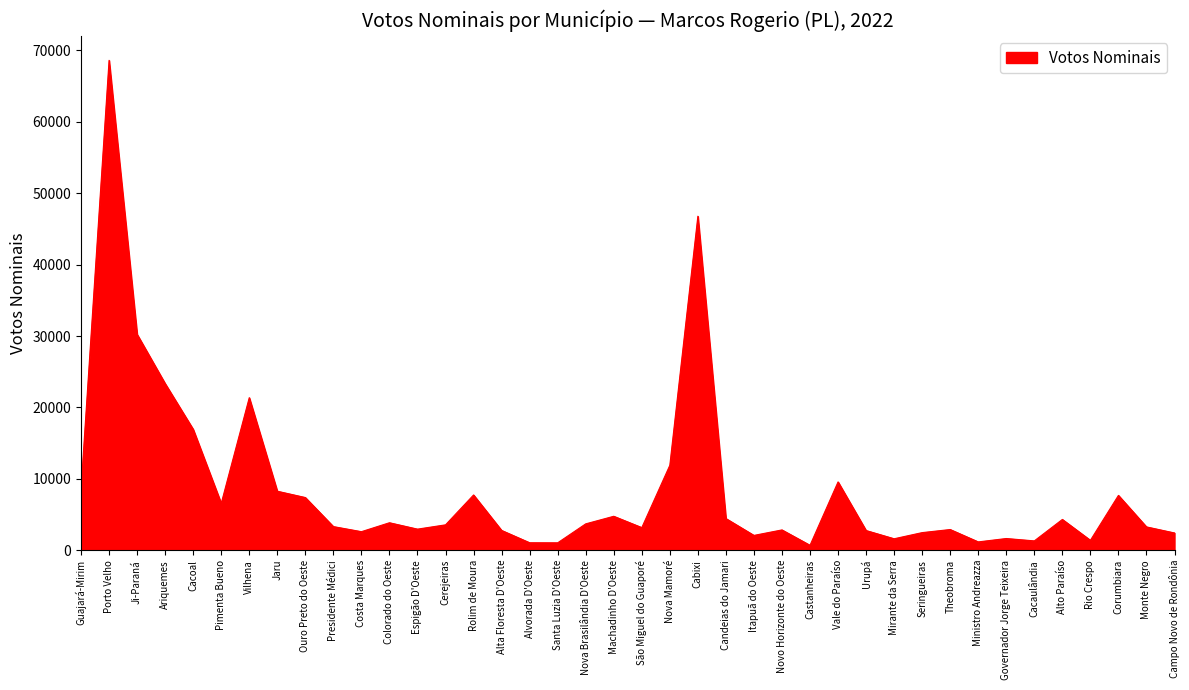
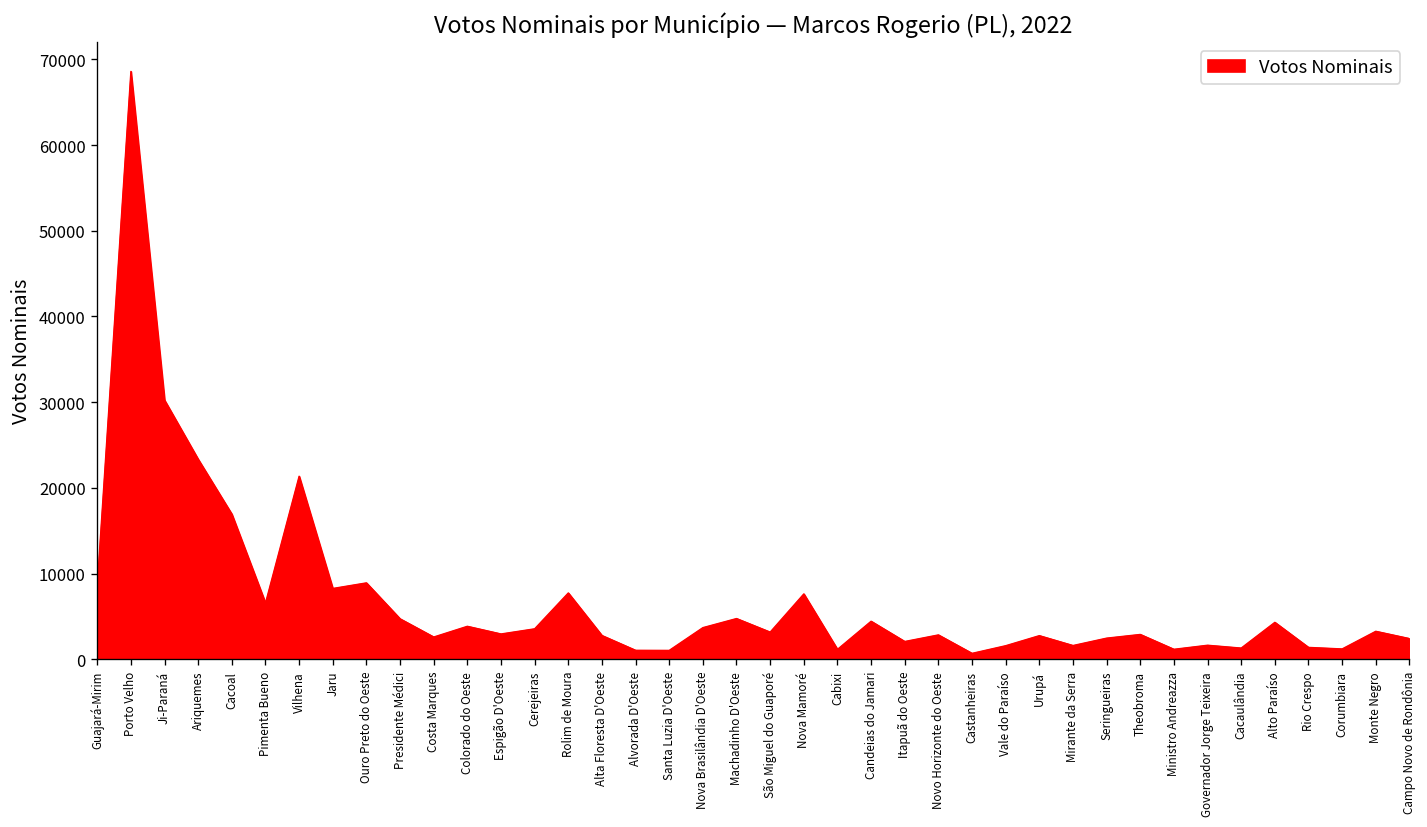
  {
    "Guajará-Mirim": 9000,
    "Porto Velho": 69000,
    "Ji-Paraná": 30000,
    "Ariquemes": 23000,
    "Cacoal": 17000,
    "Pimenta Bueno": 7000,
    "Vilhena": 21000,
    "Jaru": 8000,
-   "Ouro Preto do Oeste": 7000,
-   "Presidente Médici": 3000,
+   "Ouro Preto do Oeste": 9000,
+   "Presidente Médici": 5000,
    "Costa Marques": 3000,
    "Colorado do Oeste": 4000,
    "Espigão D'Oeste": 3000,
    "Cerejeiras": 4000,
    "Rolim de Moura": 8000,
    "Alta Floresta D'Oeste": 3000,
    "Alvorada D'Oeste": 1000,
    "Santa Luzia D'Oeste": 1000,
    "Nova Brasilândia D'Oeste": 4000,
    "Machadinho D'Oeste": 5000,
    "São Miguel do Guaporé": 3000,
-   "Nova Mamoré": 12000,
-   "Cabixi": 47000,
+   "Nova Mamoré": 8000,
+   "Cabixi": 1000,
    "Candeias do Jamari": 4000,
    "Itapuã do Oeste": 2000,
    "Novo Horizonte do Oeste": 3000,
    "Castanheiras": 1000,
-   "Vale do Paraíso": 10000,
+   "Vale do Paraíso": 2000,
    "Urupá": 3000,
    "Mirante da Serra": 2000,
    "Seringueiras": 2000,
    "Theobroma": 3000,
    "Ministro Andreazza": 1000,
    "Governador Jorge Teixeira": 2000,
    "Cacaulândia": 1000,
    "Alto Paraíso": 4000,
    "Rio Crespo": 1000,
-   "Corumbiara": 8000,
+   "Corumbiara": 1000,
    "Monte Negro": 3000,
    "Campo Novo de Rondônia": 2000
  }
